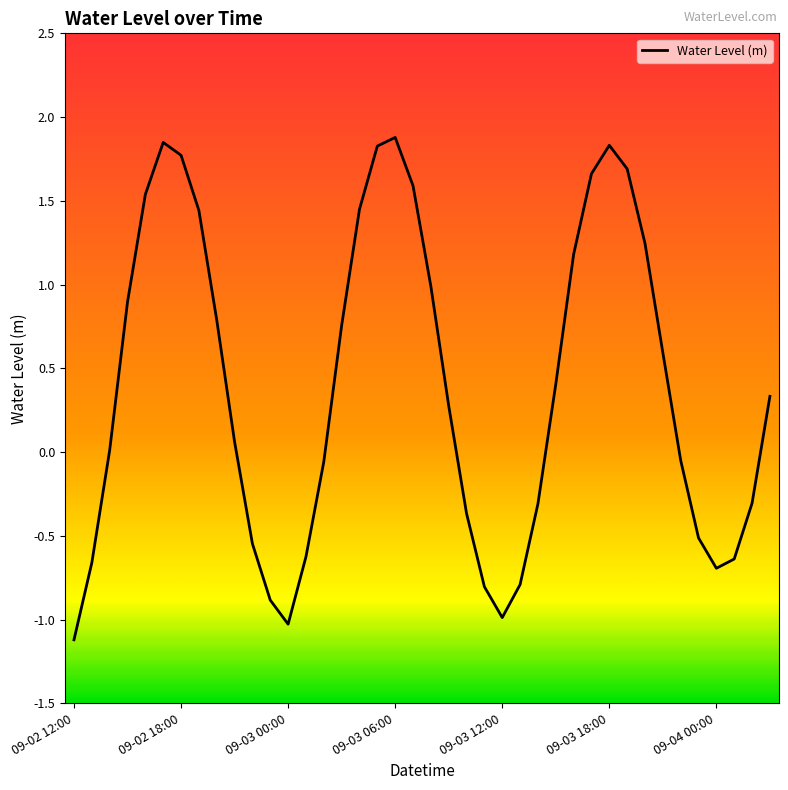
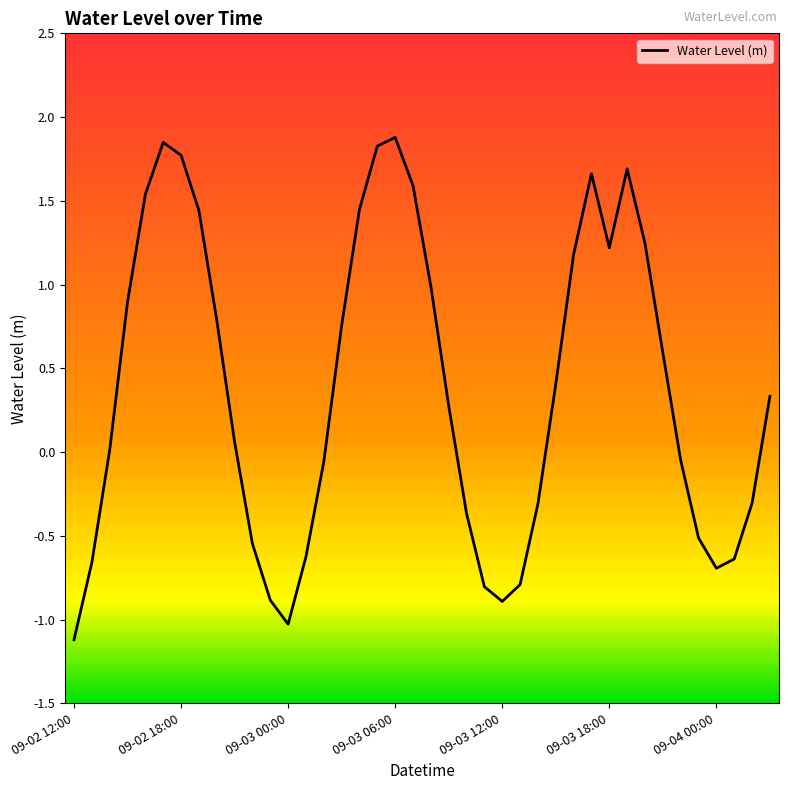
  {
    "09-02 12:00": -1.12,
    "09-02 18:00": 1.77,
    "09-03 00:00": -1.03,
    "09-03 06:00": 1.88,
-   "09-03 12:00": -0.99,
-   "09-03 18:00": 1.83,
+   "09-03 12:00": -0.89,
+   "09-03 18:00": 1.22,
    "09-04 00:00": -0.69
  }
